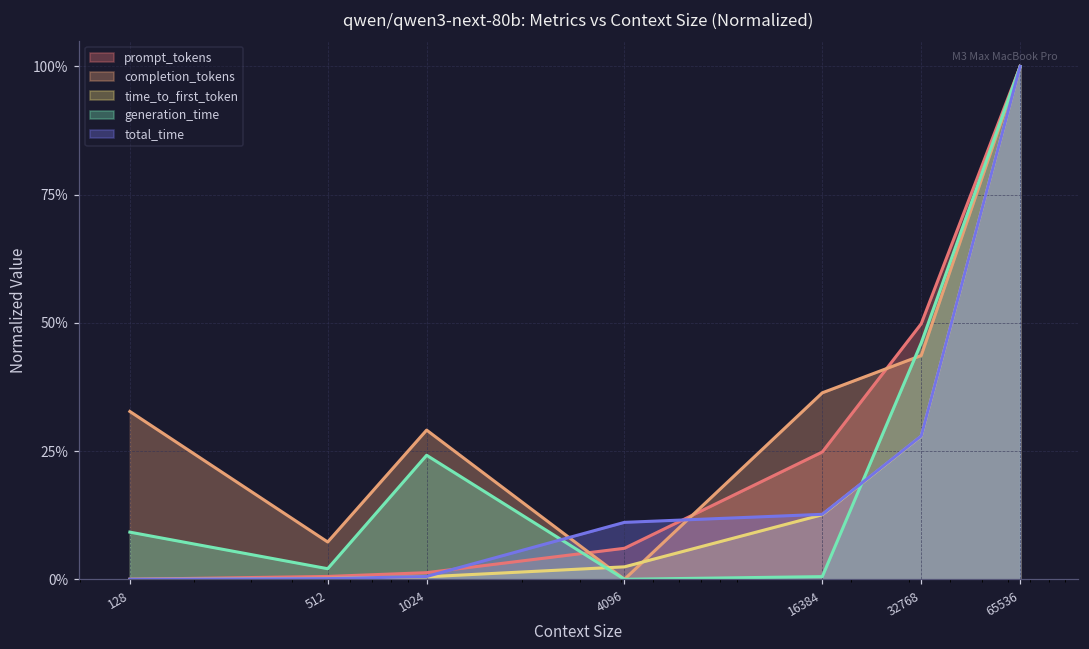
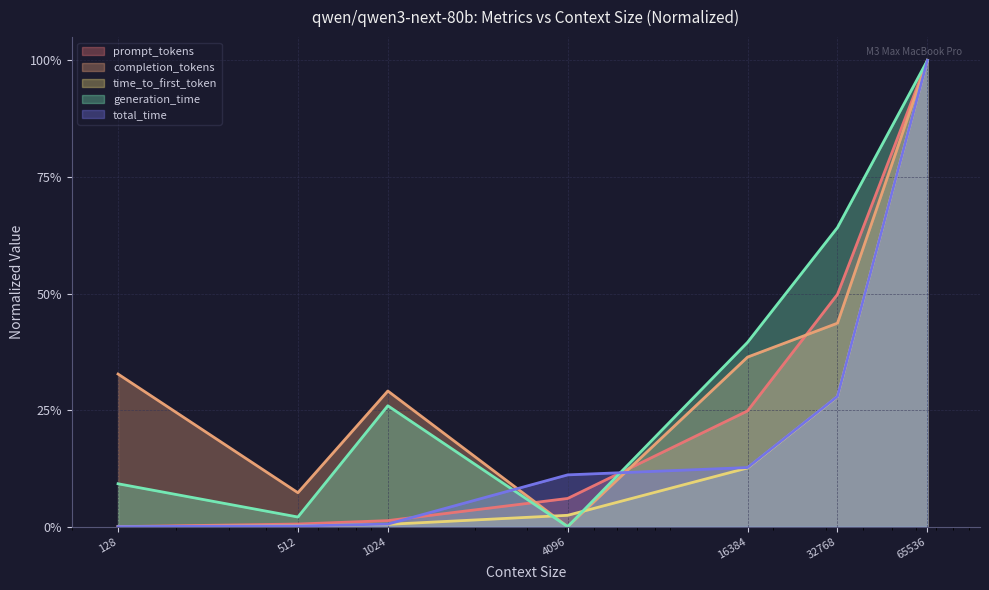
  {
    "generation_time": {
      "128": "9%",
      "512": "2%",
-     "1024": "24%",
-     "16384": "1%",
-     "32768": "46%"
+     "1024": "26%",
+     "16384": "40%",
+     "32768": "64%"
    },
    "total_time": {
      "4096": "11%"
    }
  }
